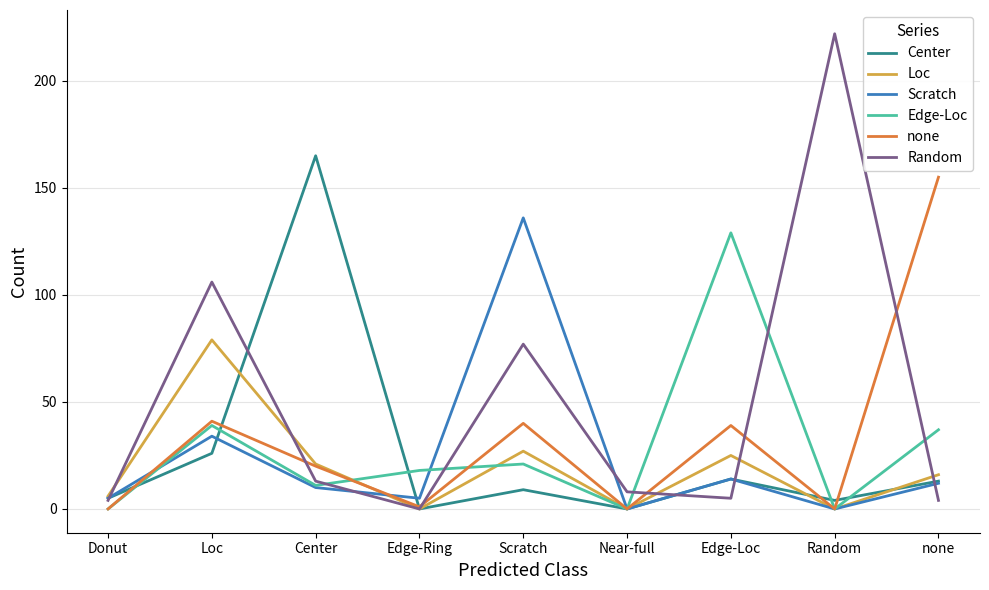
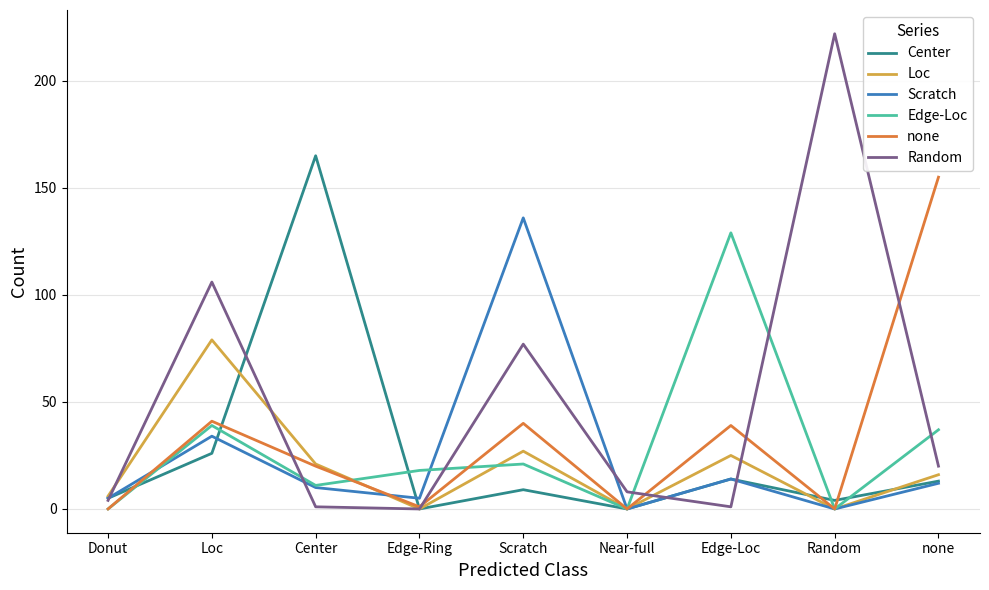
  {
    "Edge-Loc": {
      "Loc": 39,
      "Edge-Ring": 18,
      "Scratch": 21,
      "Edge-Loc": 129,
      "none": 37
    },
    "Random": {
      "Loc": 106,
-     "Center": 13,
+     "Center": 1,
      "Scratch": 77,
      "Near-full": 8,
-     "Edge-Loc": 5,
+     "Edge-Loc": 1,
      "Random": 222,
-     "none": 4
+     "none": 20
    }
  }
